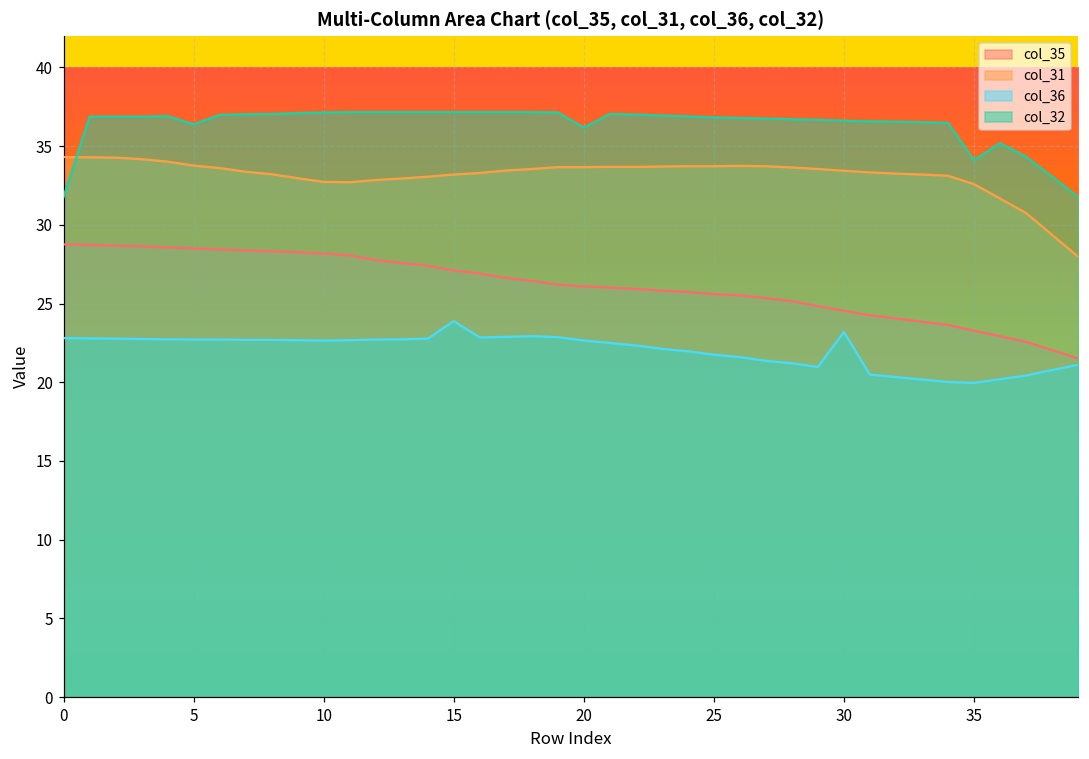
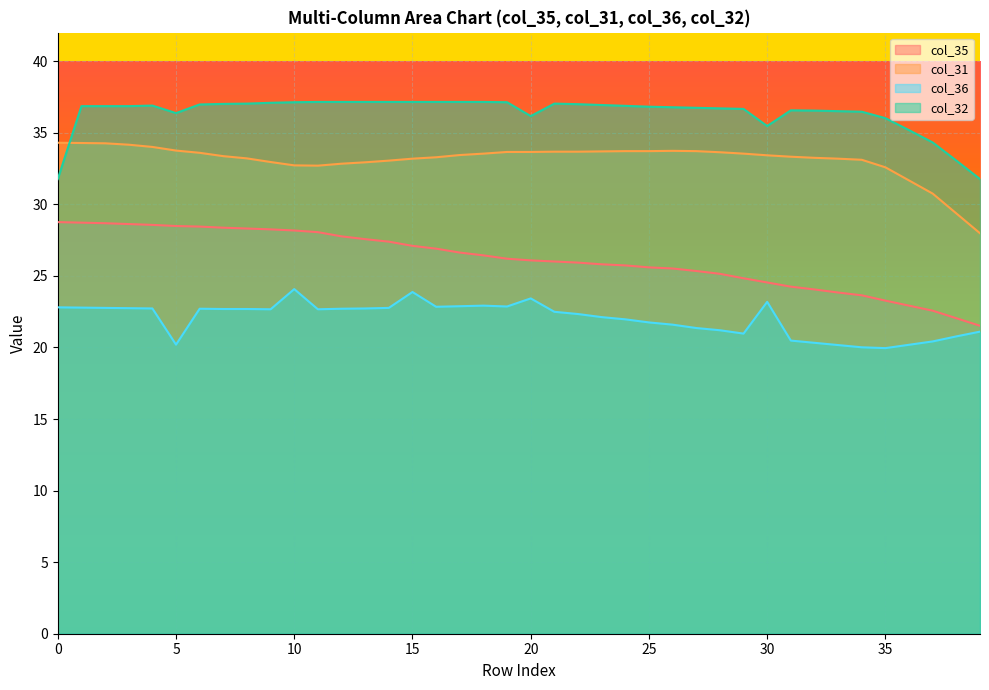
  {
    "col_36": {
      "0": 22.8,
-     "5": 22.7,
-     "10": 22.7,
+     "5": 20.2,
+     "10": 24.1,
      "15": 23.9,
-     "20": 22.7,
+     "20": 23.4,
      "25": 21.8,
      "30": 23.2,
      "35": 20.0
    },
    "col_32": {
      "0": 31.8,
      "5": 36.4,
      "10": 37.1,
      "15": 37.2,
      "20": 36.2,
      "25": 36.8,
-     "30": 36.6,
-     "35": 34.1
+     "30": 35.5,
+     "35": 36.0
    }
  }
